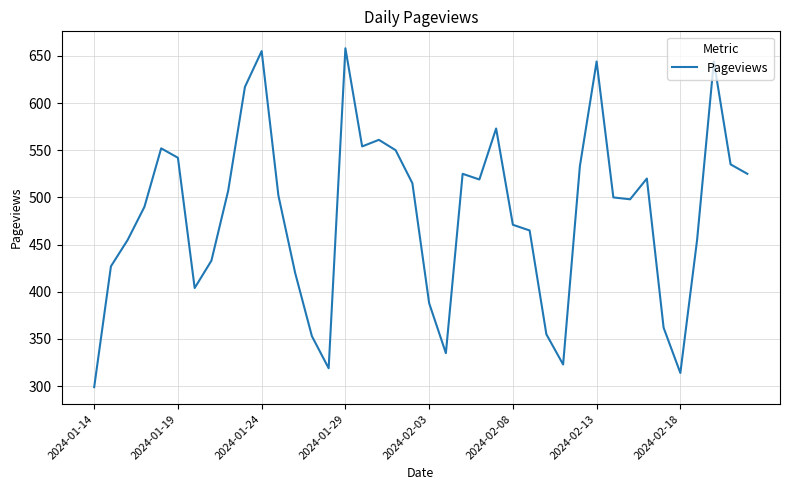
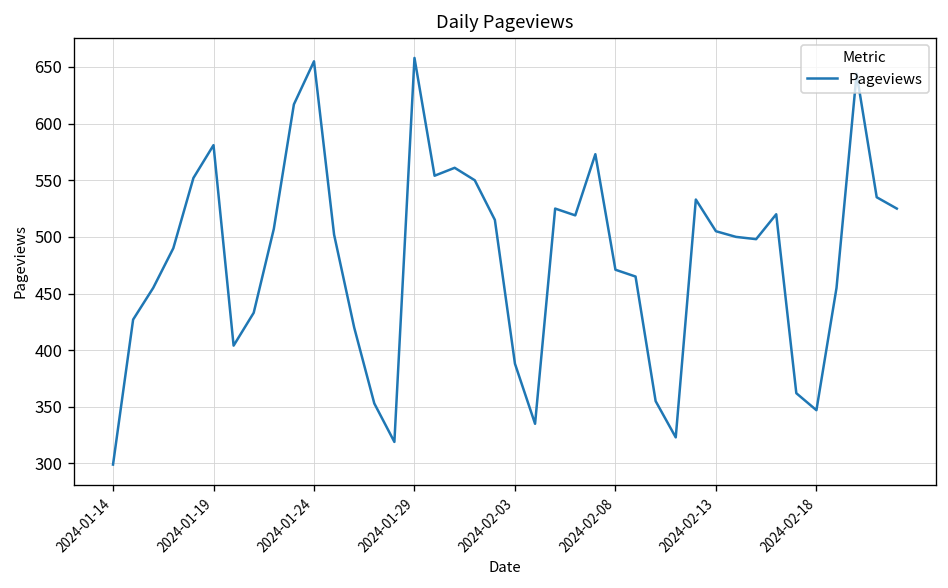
  {
    "2024-01-14": 300,
-   "2024-01-19": 540,
+   "2024-01-19": 580,
    "2024-01-24": 660,
    "2024-01-29": 660,
    "2024-02-03": 390,
    "2024-02-08": 470,
-   "2024-02-13": 640,
-   "2024-02-18": 310
+   "2024-02-13": 510,
+   "2024-02-18": 350
  }
